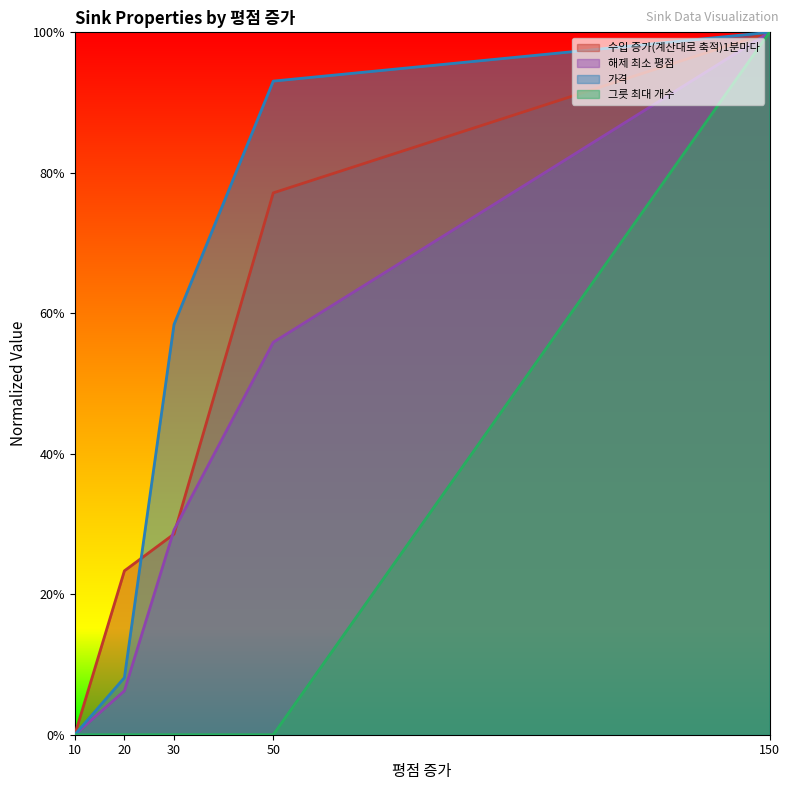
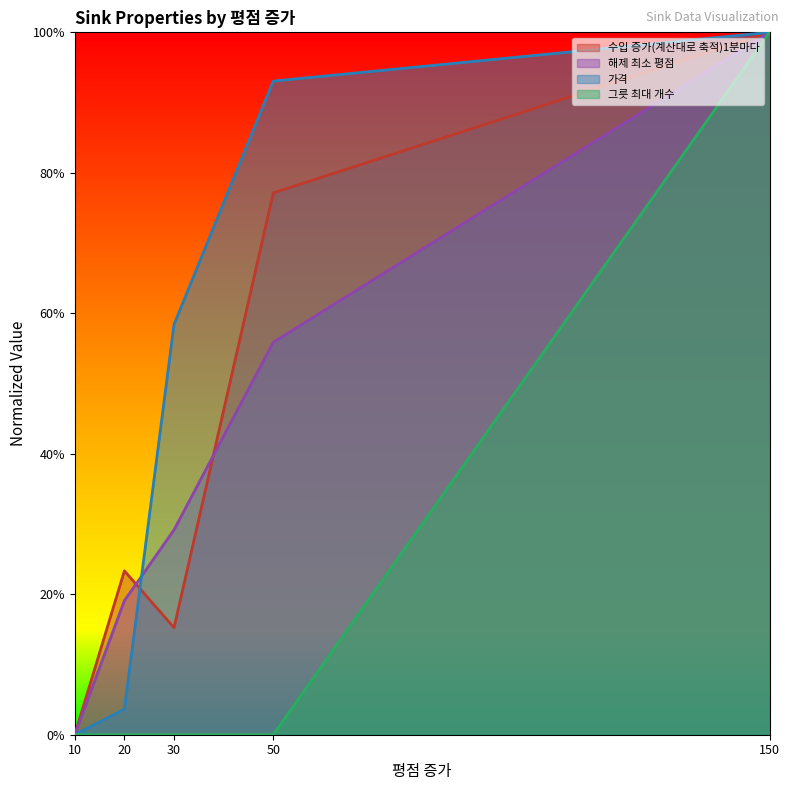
  {
    "수입 증가(계산대로 축적)1분마다": {
      "20": "23%",
-     "30": "29%",
+     "30": "15%",
      "50": "77%"
    },
    "해제 최소 평점": {
-     "20": "6%",
+     "20": "19%",
      "30": "29%",
      "50": "56%"
    },
    "가격": {
-     "20": "8%",
+     "20": "4%",
      "30": "58%",
      "50": "93%"
    },
    "그릇 최대 개수": {
      "20": "0%",
      "30": "0%",
      "50": "0%"
    }
  }
